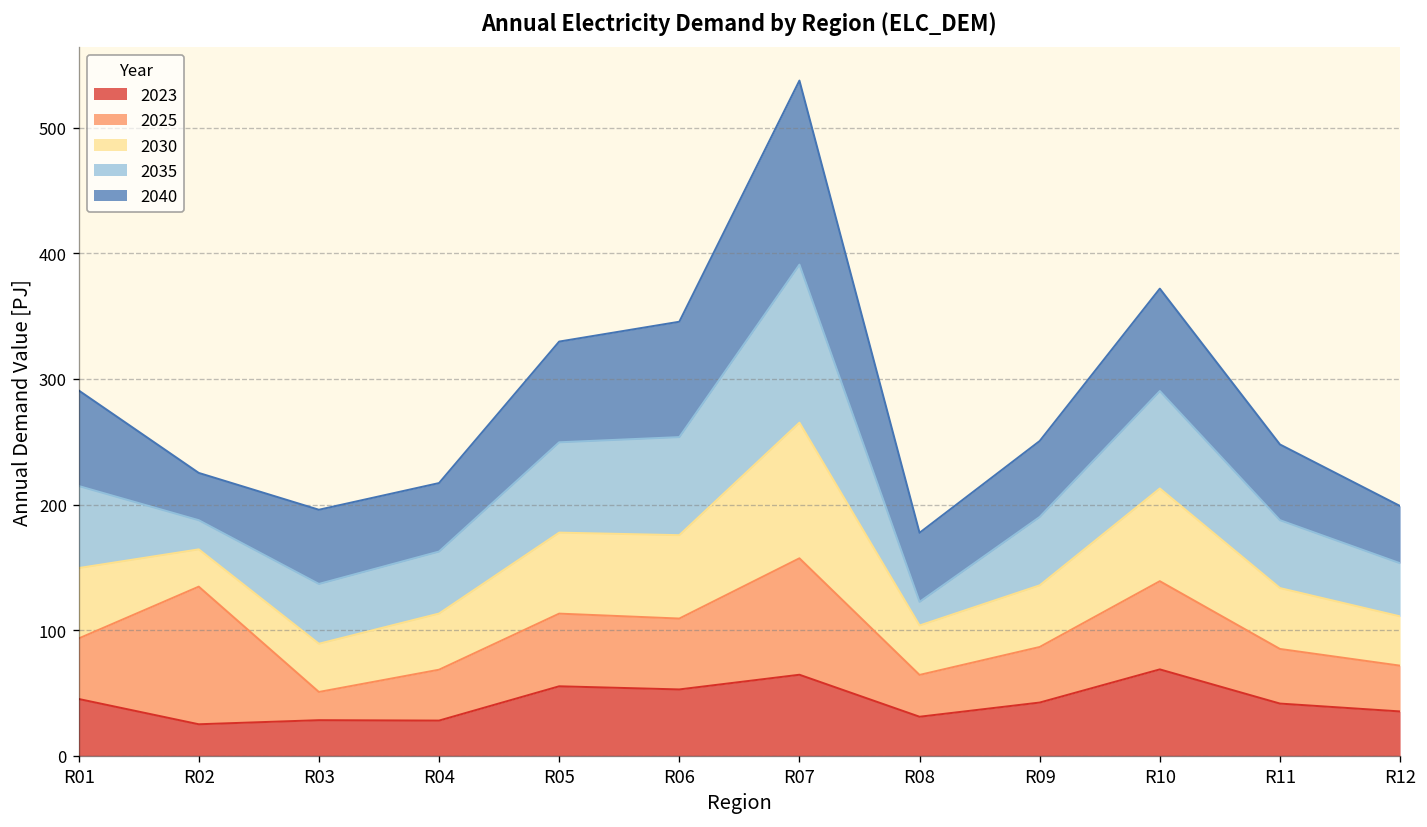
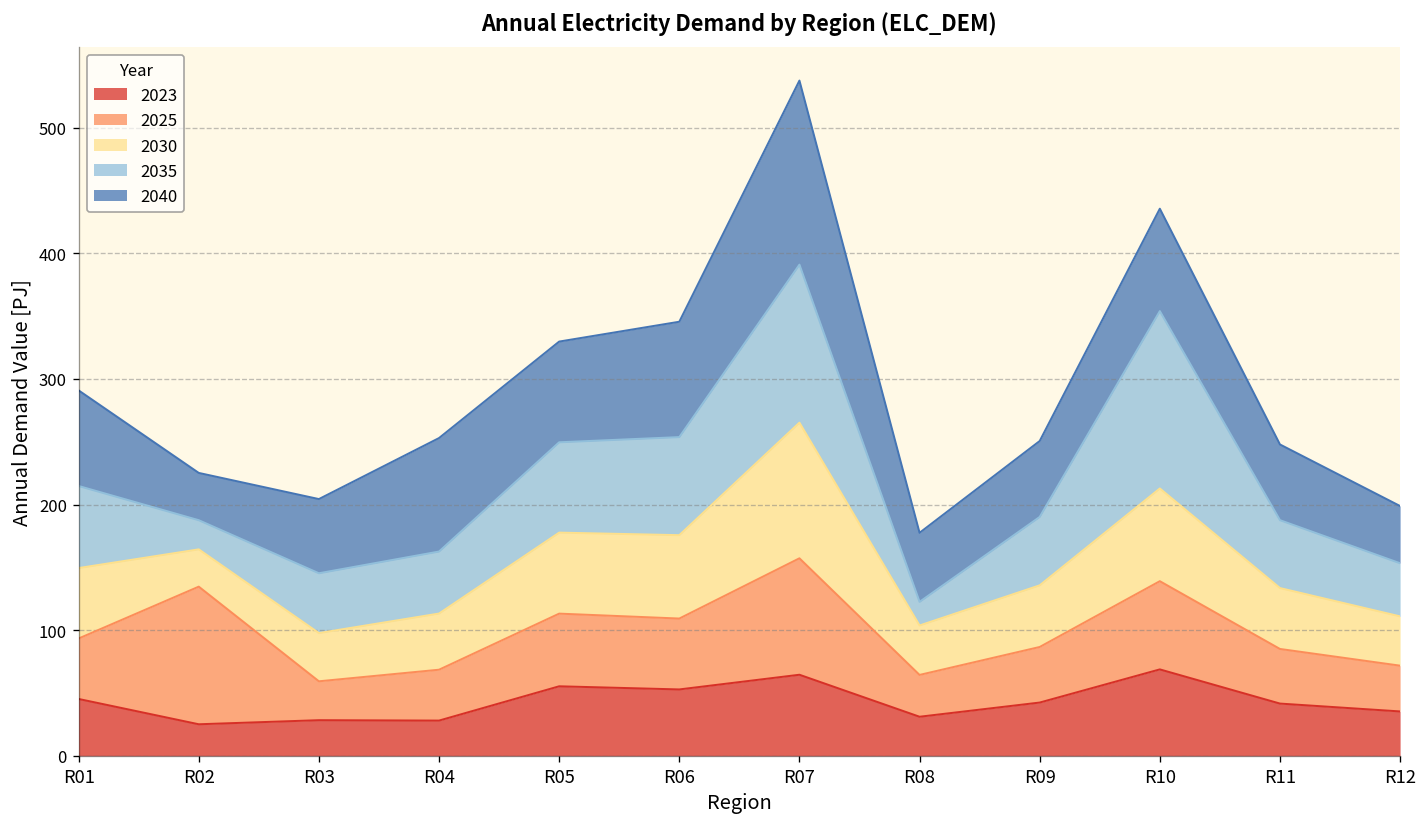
  {
    "2023": {
      "R01": 45,
      "R02": 25,
      "R03": 28,
      "R04": 28,
      "R05": 55,
      "R06": 53,
      "R07": 65,
      "R08": 31,
      "R09": 42,
      "R10": 69,
      "R11": 42,
      "R12": 35
    },
    "2025": {
      "R01": 48,
      "R02": 110,
-     "R03": 22,
+     "R03": 31,
      "R04": 40,
      "R05": 58,
      "R06": 56,
      "R07": 93,
      "R08": 33,
      "R09": 44,
      "R10": 70,
      "R11": 43,
      "R12": 36
    },
    "2030": {
      "R01": 56,
      "R02": 30,
      "R03": 38,
      "R04": 45,
      "R05": 64,
      "R06": 66,
      "R07": 108,
      "R08": 39,
      "R09": 49,
      "R10": 74,
      "R11": 48,
      "R12": 39
    },
    "2035": {
      "R01": 65,
      "R02": 23,
      "R03": 48,
      "R04": 49,
      "R05": 72,
      "R06": 78,
      "R07": 126,
      "R08": 19,
      "R09": 54,
-     "R10": 78,
+     "R10": 141,
      "R11": 54,
      "R12": 42
    },
    "2040": {
      "R01": 76,
      "R02": 38,
      "R03": 59,
-     "R04": 54,
+     "R04": 90,
      "R05": 80,
      "R06": 92,
      "R07": 146,
      "R08": 55,
      "R09": 60,
      "R10": 81,
      "R11": 60,
      "R12": 46
    }
  }
